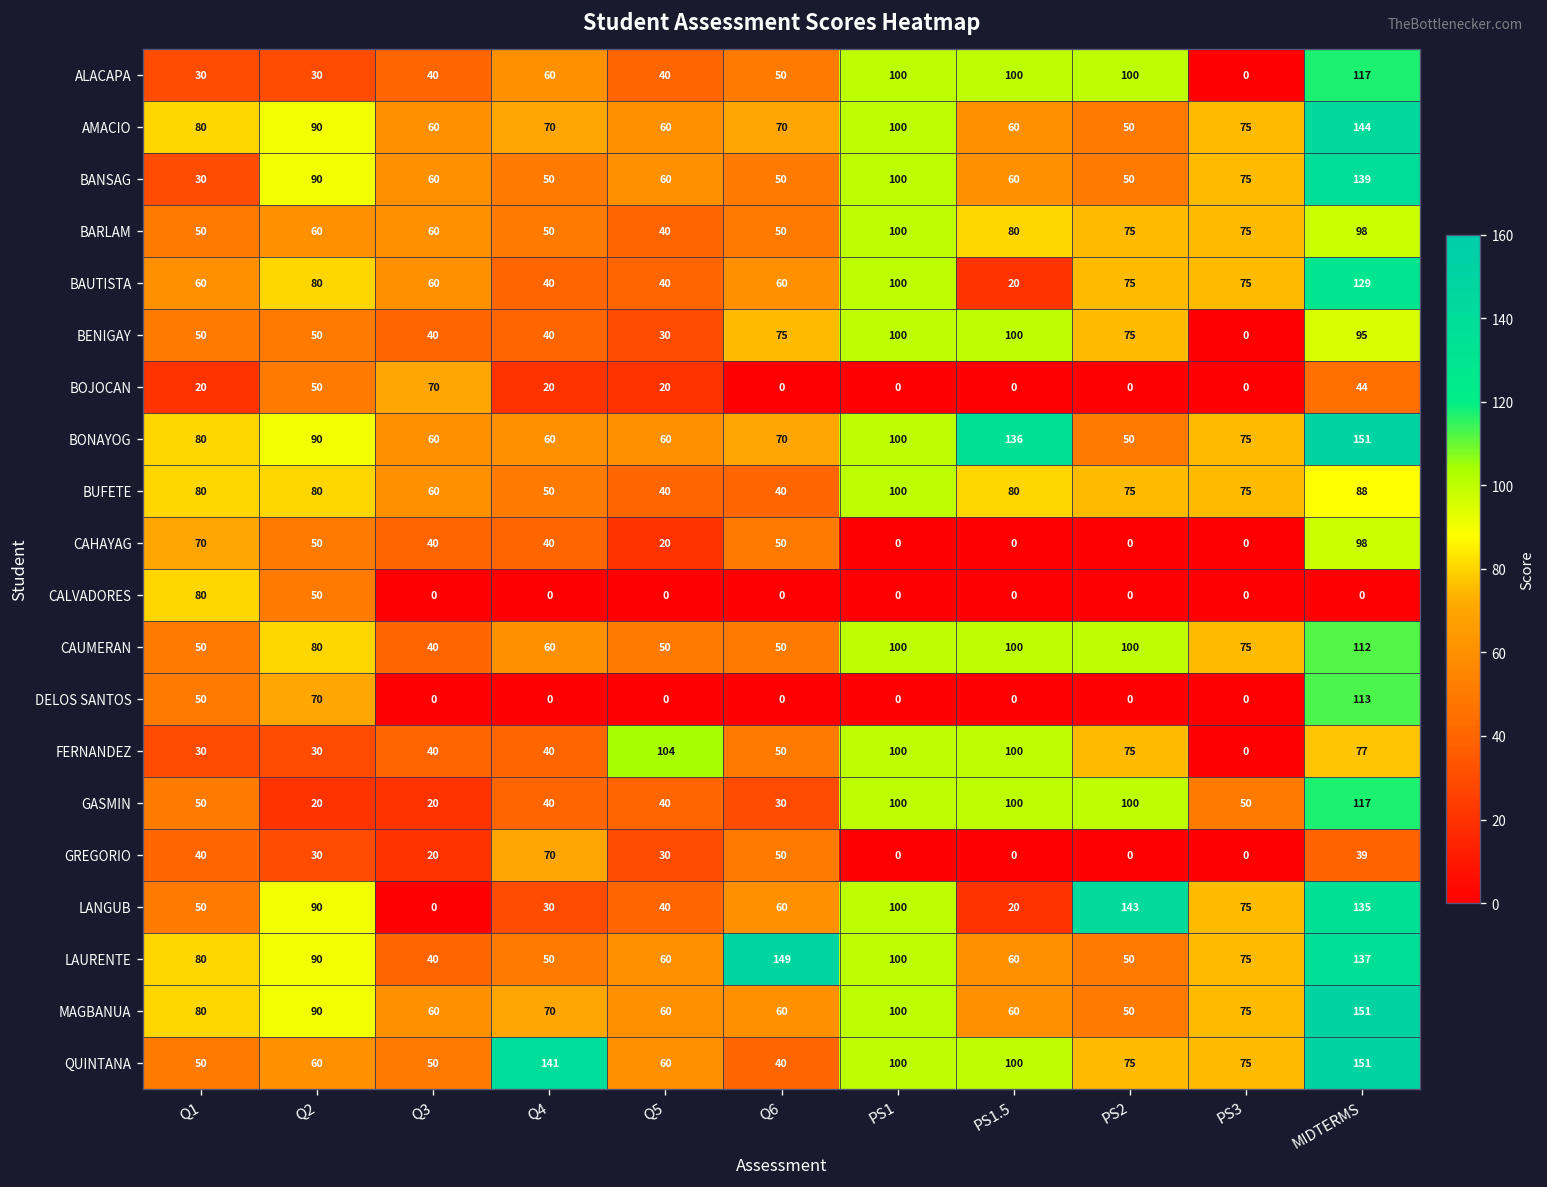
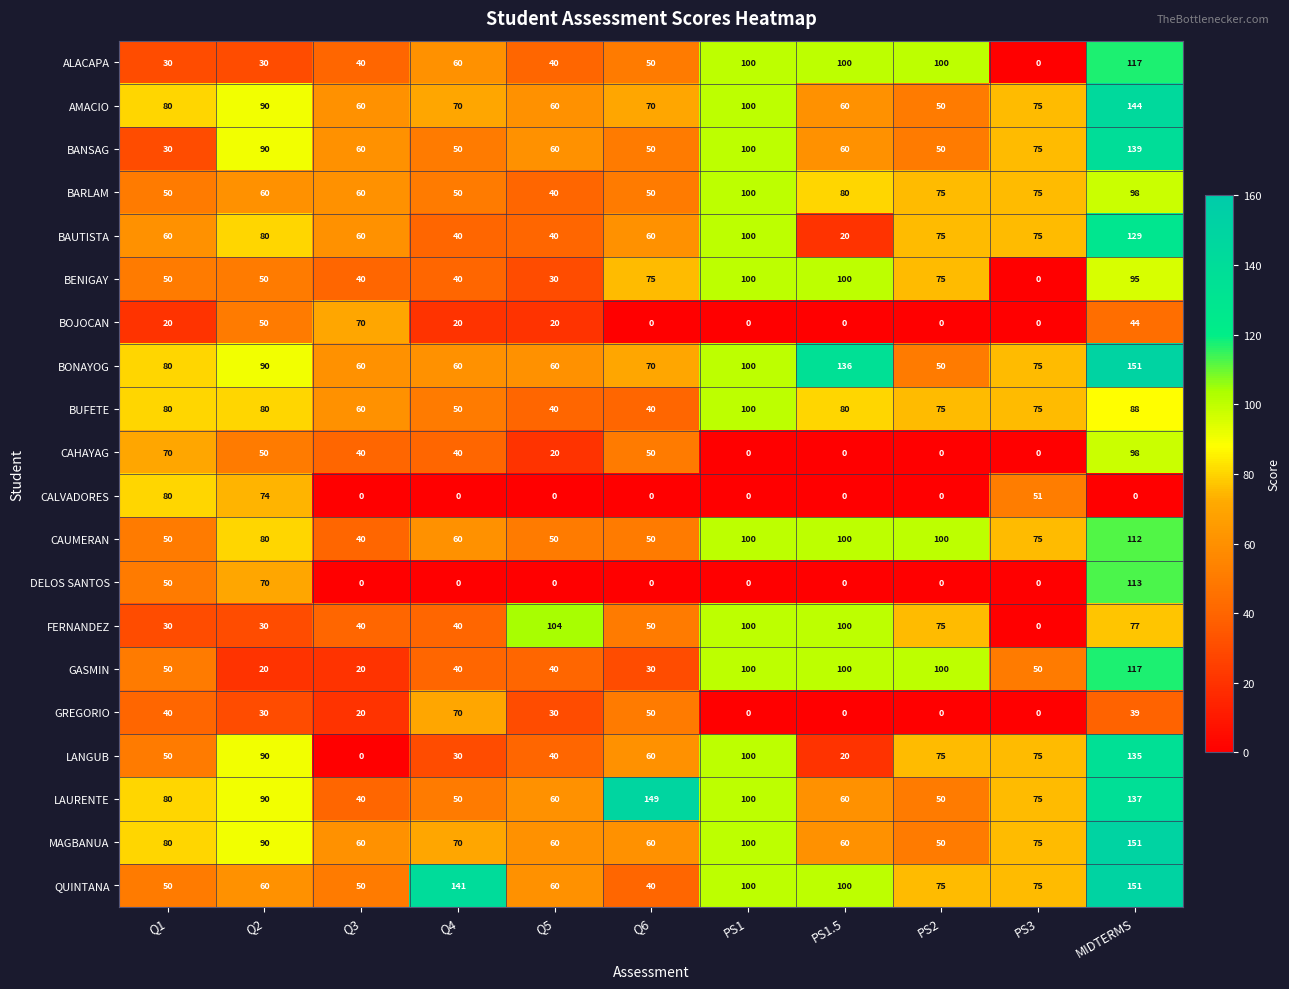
  {
    "CALVADORES": {
      "Q1": 80,
-     "Q2": 50,
+     "Q2": 74,
      "Q3": 0,
      "Q4": 0,
      "Q5": 0,
      "Q6": 0,
      "PS1": 0,
      "PS1.5": 0,
      "PS2": 0,
-     "PS3": 0,
+     "PS3": 51,
      "MIDTERMS": 0
    },
    "LANGUB": {
      "Q1": 50,
      "Q2": 90,
      "Q3": 0,
      "Q4": 30,
      "Q5": 40,
      "Q6": 60,
      "PS1": 100,
      "PS1.5": 20,
-     "PS2": 143,
+     "PS2": 75,
      "PS3": 75,
      "MIDTERMS": 135
    }
  }
